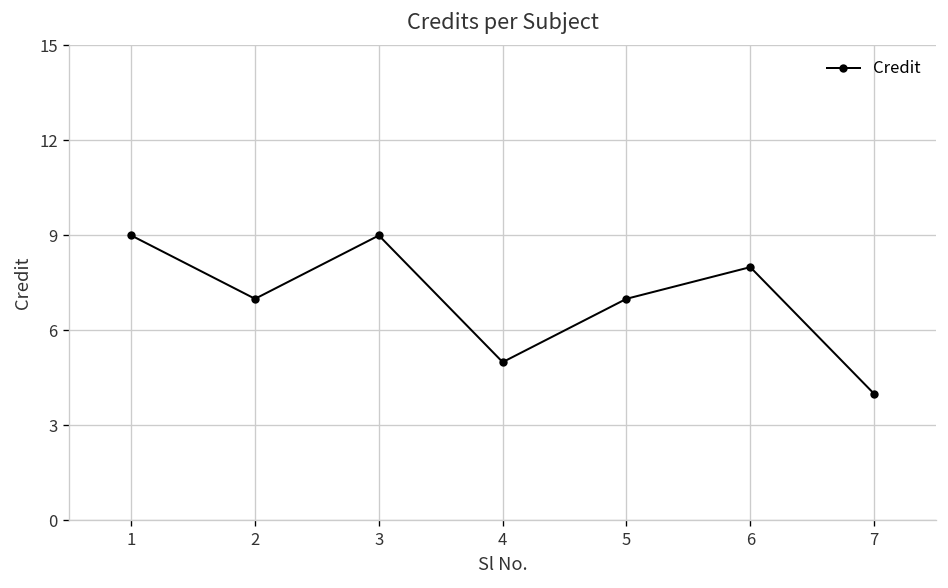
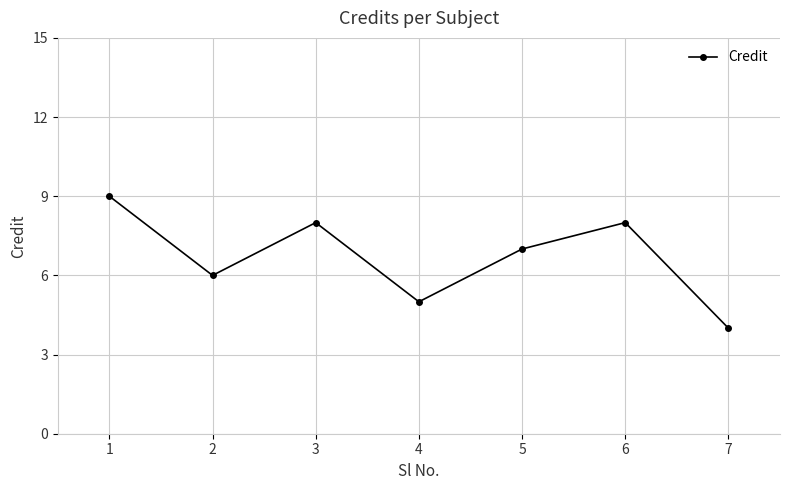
  {
    "1": 9,
-   "2": 7,
-   "3": 9,
+   "2": 6,
+   "3": 8,
    "4": 5,
    "5": 7,
    "6": 8,
    "7": 4
  }
